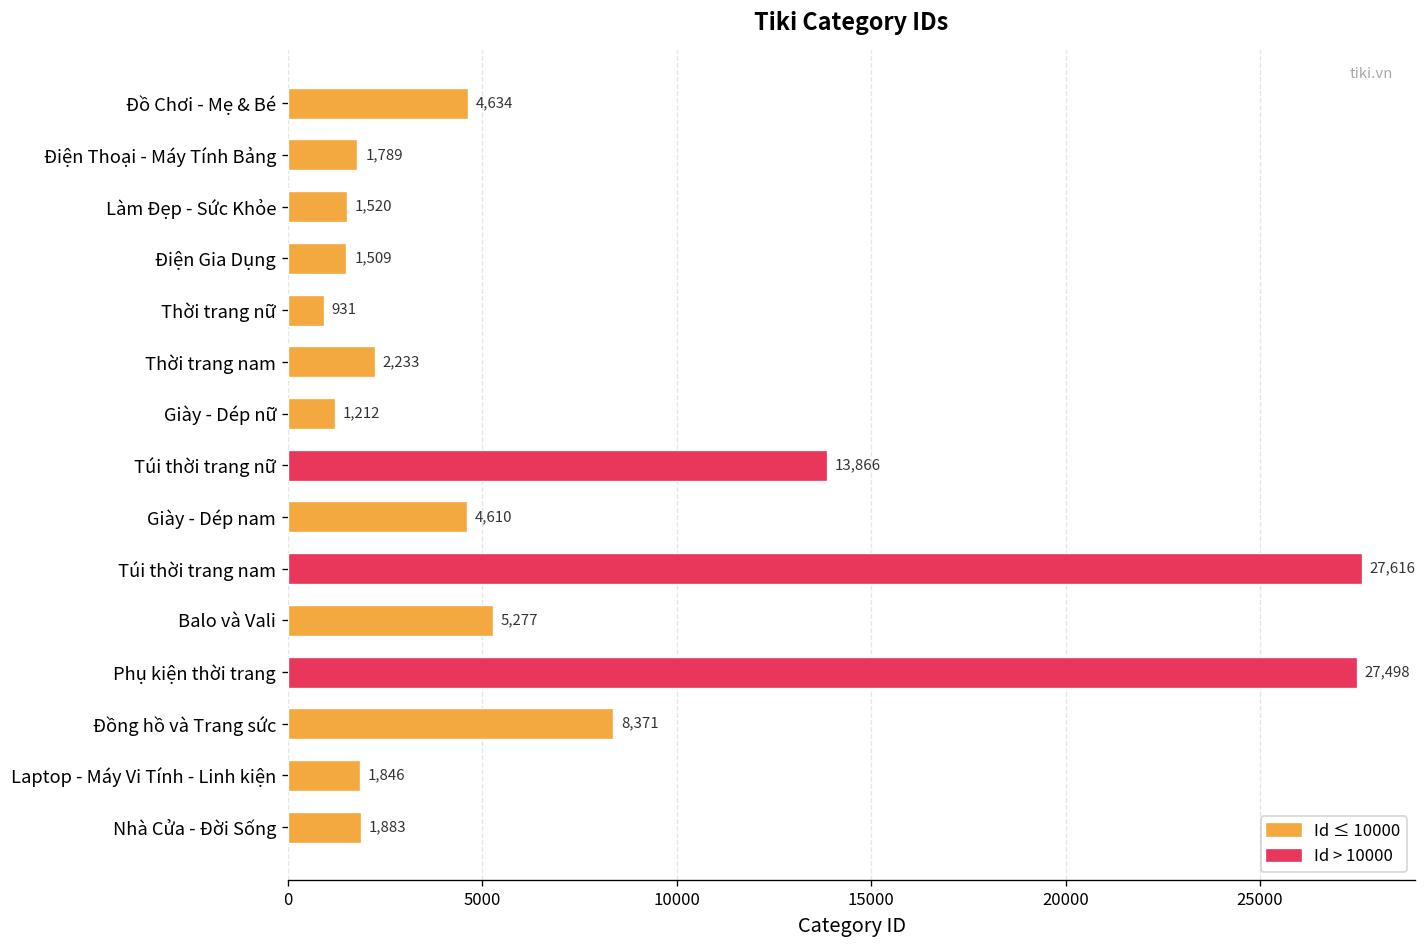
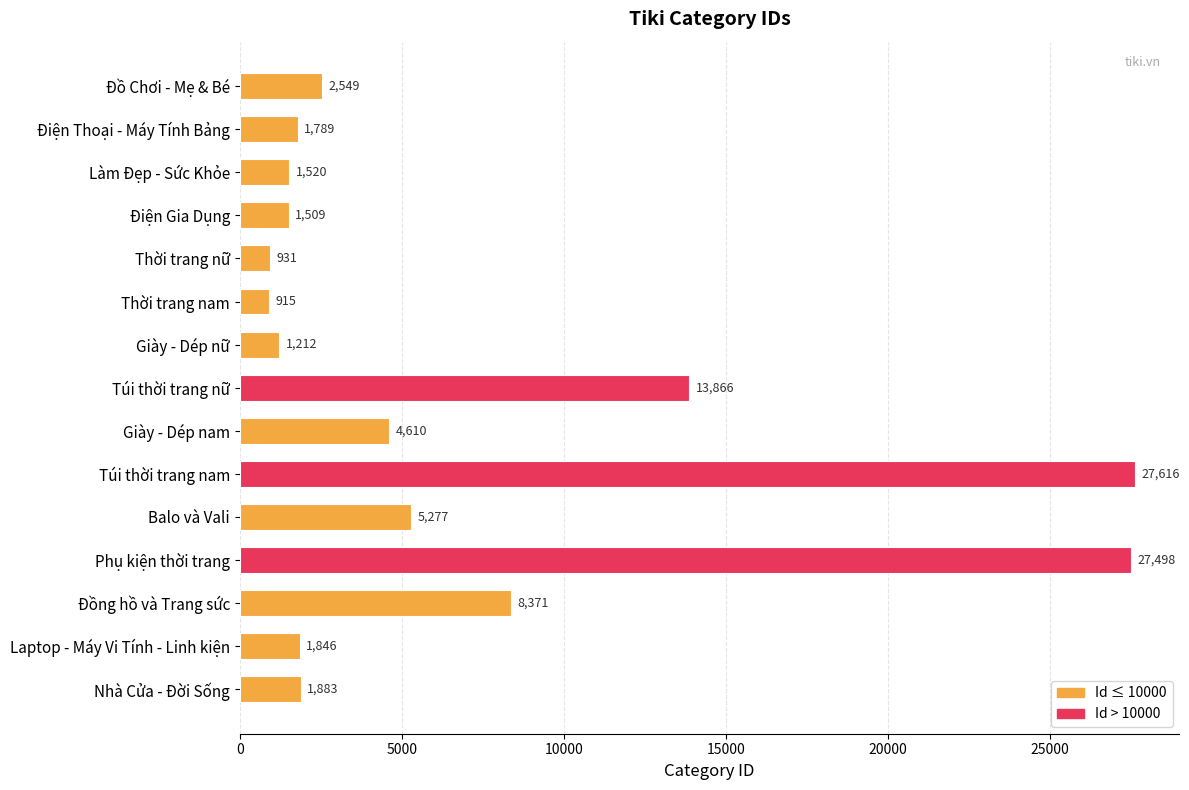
  {
-   "Đồ Chơi - Mẹ & Bé": "4,634",
+   "Đồ Chơi - Mẹ & Bé": "2,549",
    "Điện Thoại - Máy Tính Bảng": "1,789",
    "Làm Đẹp - Sức Khỏe": "1,520",
    "Điện Gia Dụng": "1,509",
    "Thời trang nữ": "931",
-   "Thời trang nam": "2,233",
+   "Thời trang nam": "915",
    "Giày - Dép nữ": "1,212",
    "Túi thời trang nữ": "13,866",
    "Giày - Dép nam": "4,610",
    "Túi thời trang nam": "27,616",
    "Balo và Vali": "5,277",
    "Phụ kiện thời trang": "27,498",
    "Đồng hồ và Trang sức": "8,371",
    "Laptop - Máy Vi Tính - Linh kiện": "1,846",
    "Nhà Cửa - Đời Sống": "1,883"
  }
